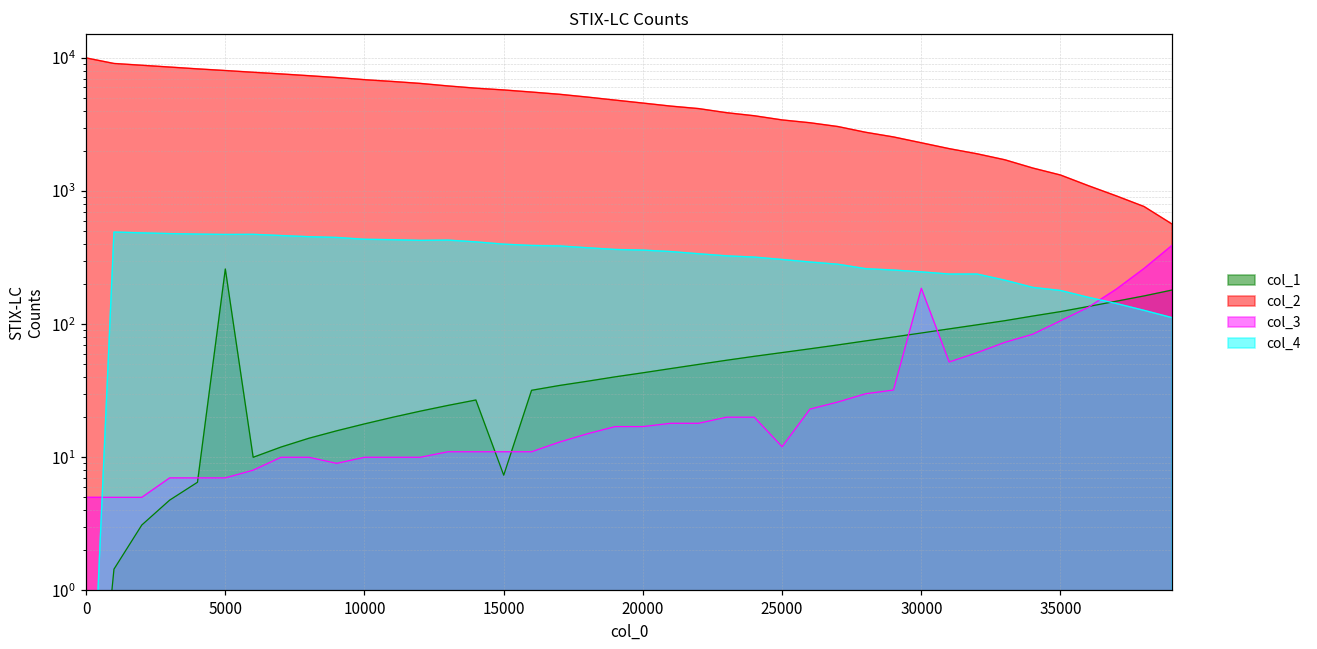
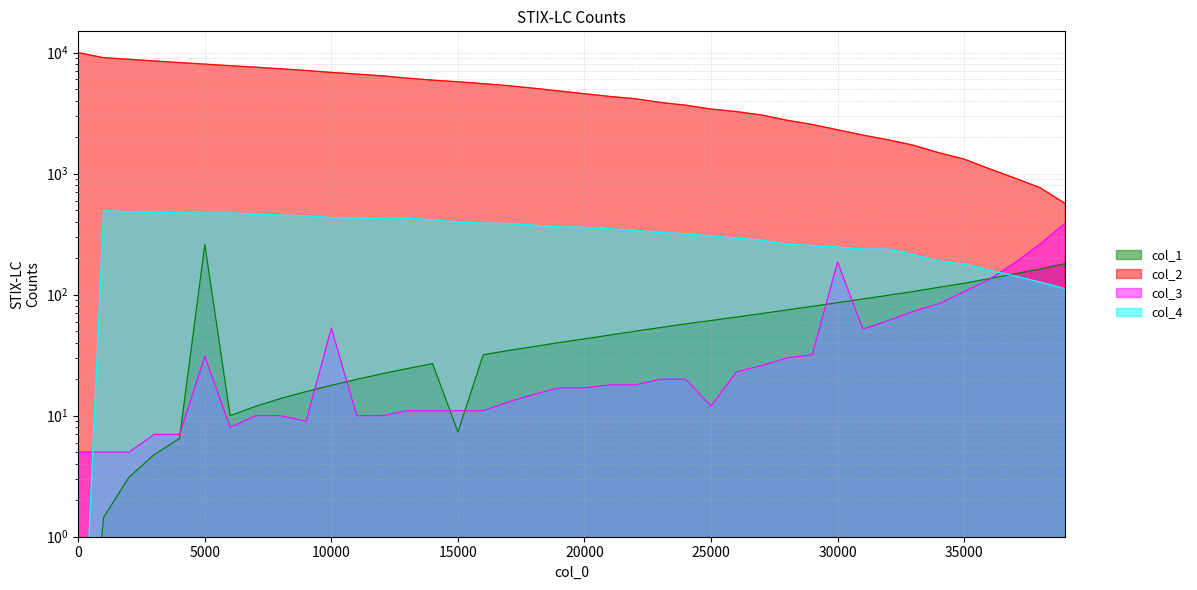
  {
    "col_1": {
      "5000": 260,
      "10000": 18,
      "15000": 7,
      "20000": 43,
      "25000": 60,
      "30000": 90,
      "35000": 120
    },
    "col_2": {
      "0": 10000,
      "5000": 8000,
      "10000": 7000,
      "15000": 6000,
      "20000": 4600,
      "25000": 3400,
      "30000": 2300,
      "35000": 1300
    },
    "col_3": {
      "0": 5,
-     "5000": 7,
-     "10000": 10,
+     "5000": 31,
+     "10000": 50,
      "15000": 11,
      "20000": 17,
      "25000": 12,
      "30000": 190,
      "35000": 110
    },
    "col_4": {
      "5000": 470,
      "10000": 430,
      "15000": 400,
      "20000": 360,
      "25000": 310,
      "30000": 250,
      "35000": 180
    }
  }
